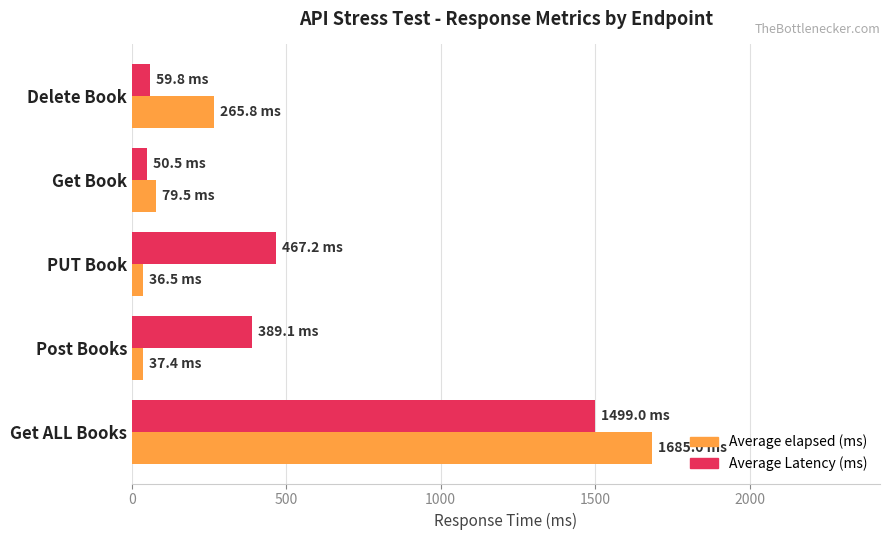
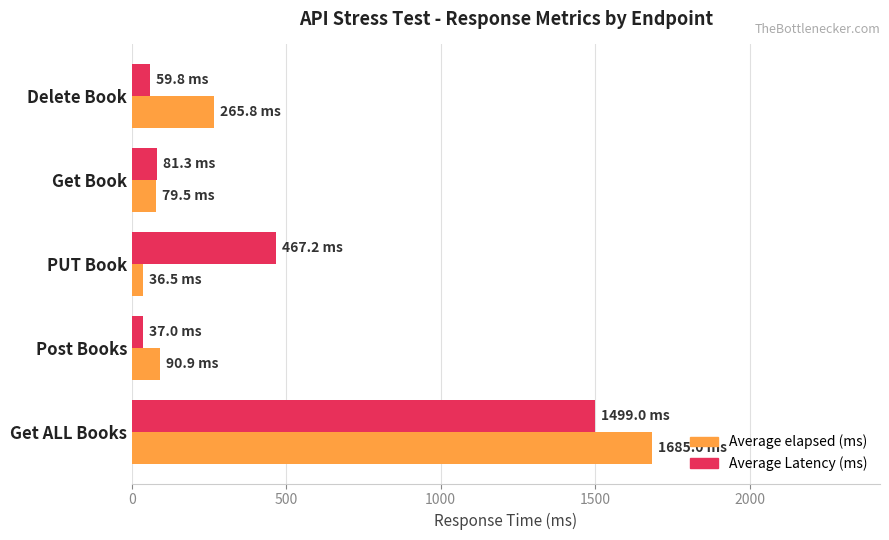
  {
    "Average elapsed (ms)": {
      "Delete Book": 265.8,
      "Get Book": 79.5,
      "PUT Book": 36.5,
-     "Post Books": 37.4,
+     "Post Books": 90.9,
      "Get ALL Books": 1685.0
    },
    "Average Latency (ms)": {
      "Delete Book": 59.8,
-     "Get Book": 50.5,
+     "Get Book": 81.3,
      "PUT Book": 467.2,
-     "Post Books": 389.1,
+     "Post Books": 37.0,
      "Get ALL Books": 1499.0
    }
  }
